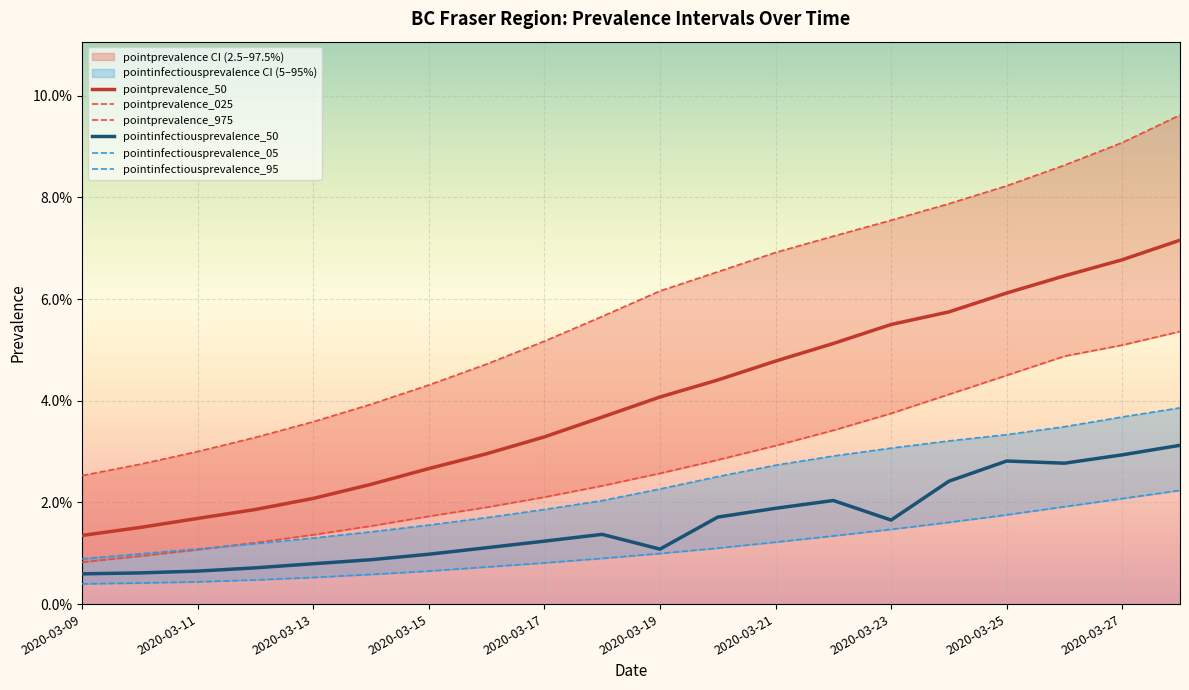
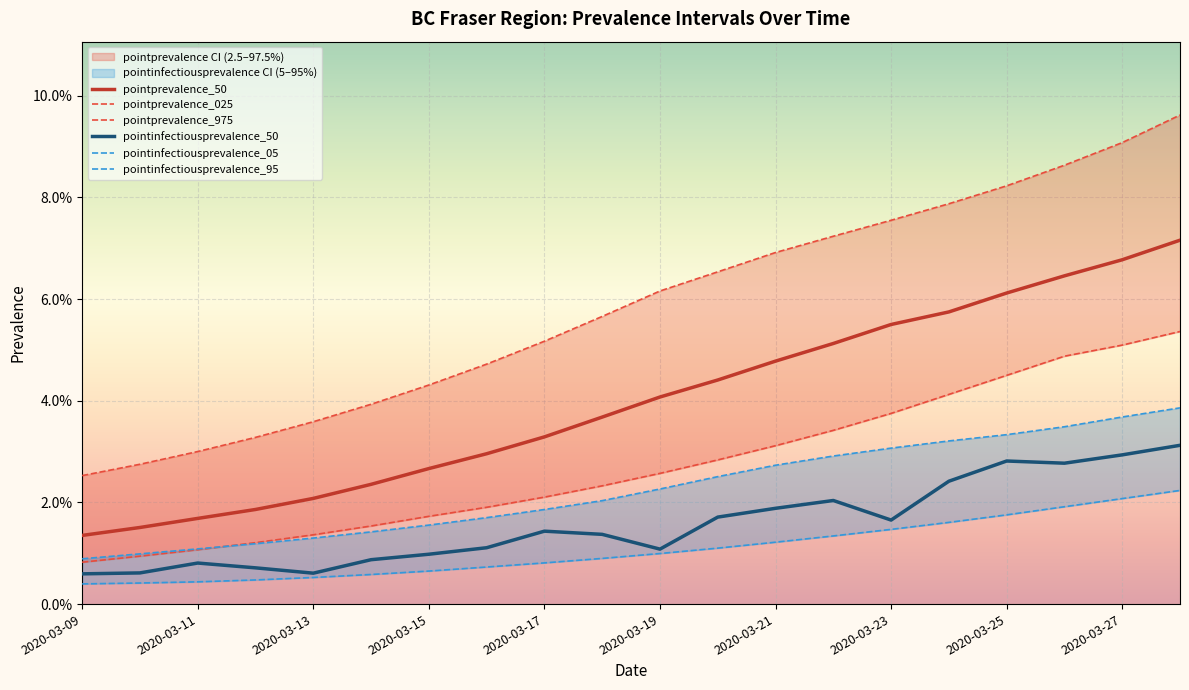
  {
    "pointinfectiousprevalence_50": {
      "2020-03-09": "0.6%",
-     "2020-03-11": "0.6%",
-     "2020-03-13": "0.8%",
+     "2020-03-11": "0.8%",
+     "2020-03-13": "0.6%",
      "2020-03-15": "1.0%",
-     "2020-03-17": "1.2%",
+     "2020-03-17": "1.4%",
      "2020-03-19": "1.1%",
      "2020-03-21": "1.9%",
      "2020-03-23": "1.7%",
      "2020-03-25": "2.8%",
      "2020-03-27": "2.9%"
    }
  }
